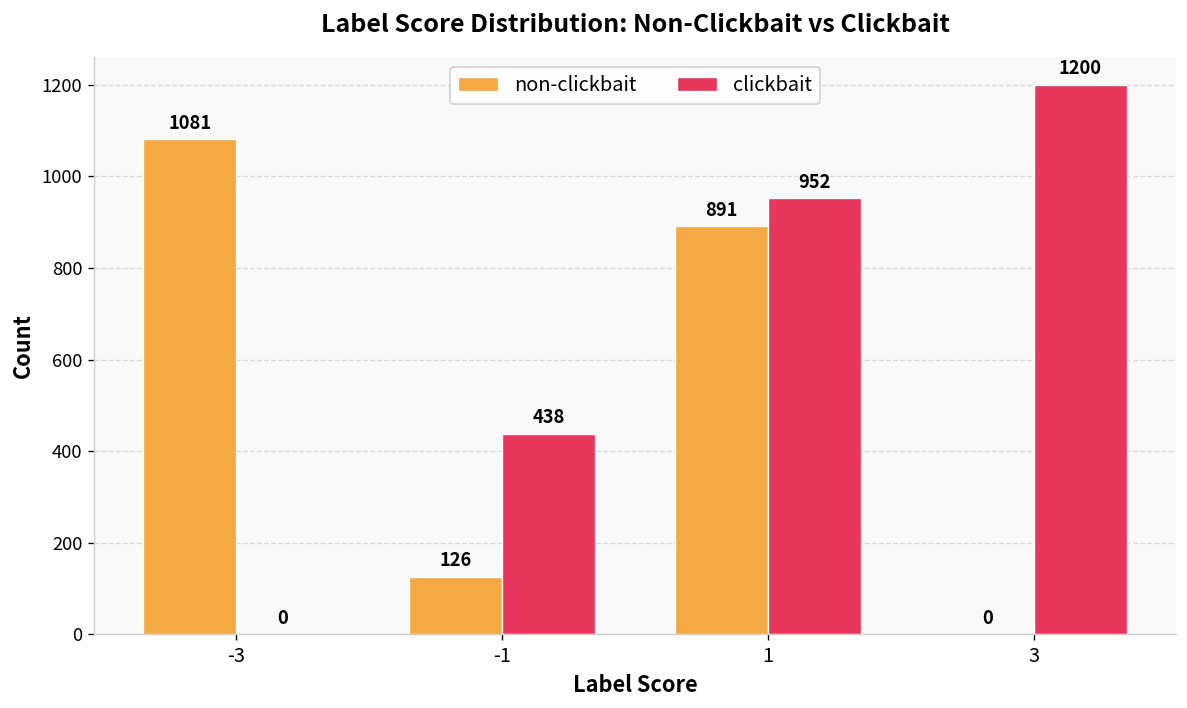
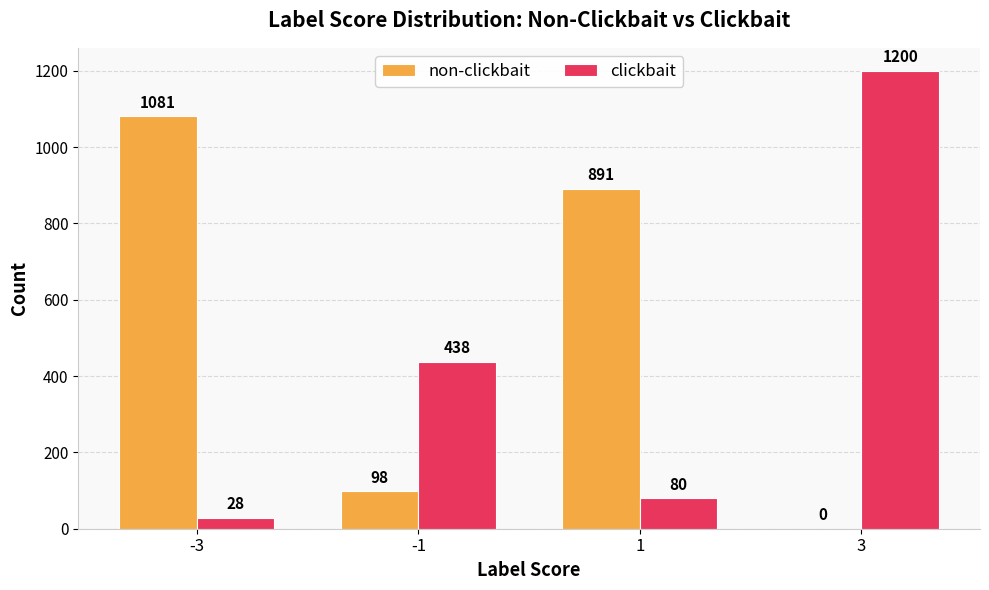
  {
    "non-clickbait": {
      "-3": 1081,
-     "-1": 126,
+     "-1": 98,
      "1": 891,
      "3": 0
    },
    "clickbait": {
-     "-3": 0,
+     "-3": 28,
      "-1": 438,
-     "1": 952,
+     "1": 80,
      "3": 1200
    }
  }
